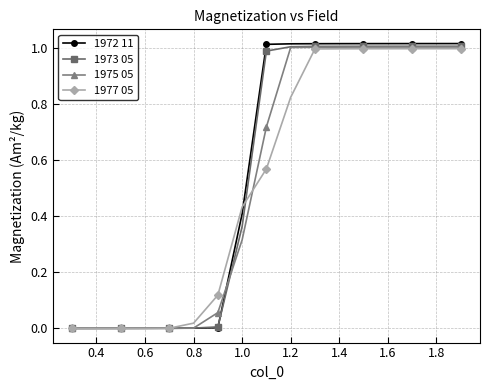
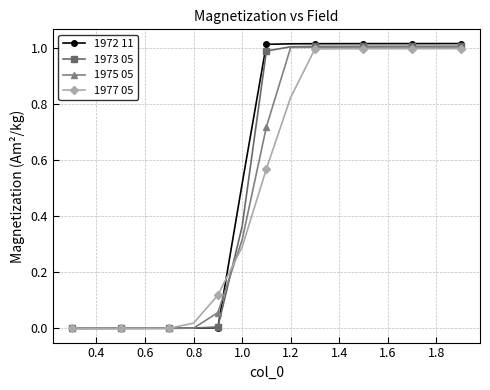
  {
    "1972 11": {
-     "1.0": 0.41,
+     "1.0": 0.51,
      "1.2": 1.01,
      "1.4": 1.01,
      "1.6": 1.01,
      "1.8": 1.01
    },
    "1977 05": {
      "0.8": 0.02,
-     "1.0": 0.43,
+     "1.0": 0.29,
      "1.2": 0.82
    }
  }
